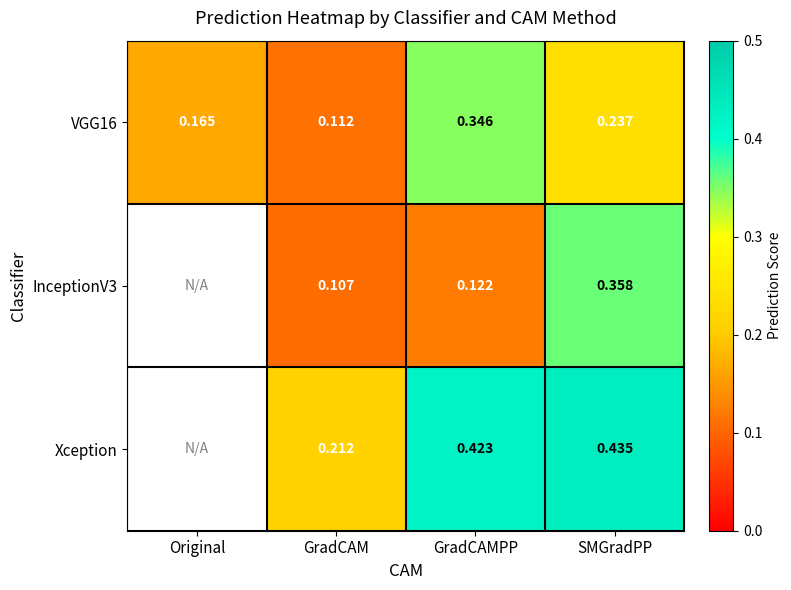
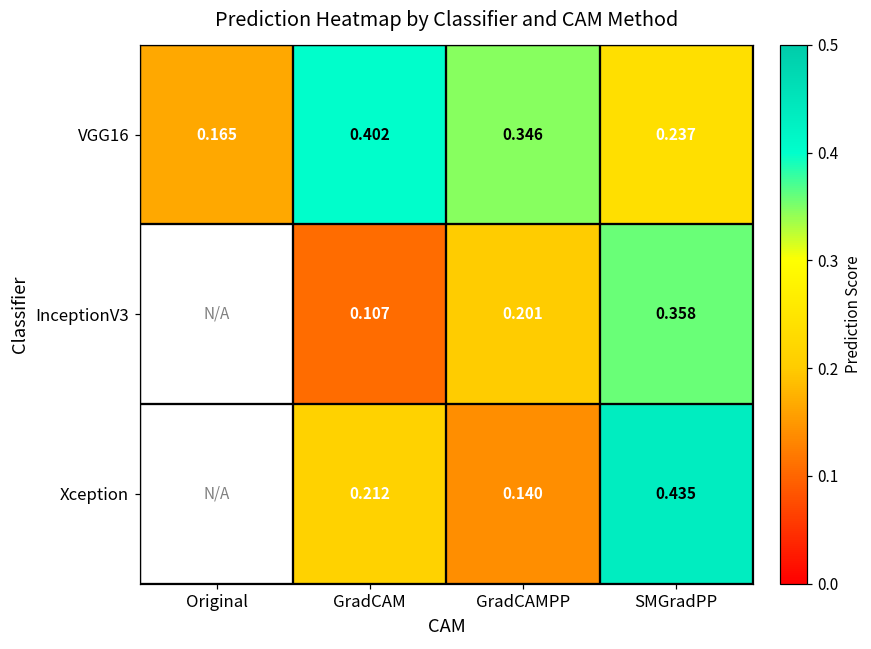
  {
    "VGG16": {
      "Original": 0.165,
-     "GradCAM": 0.112,
+     "GradCAM": 0.402,
      "GradCAMPP": 0.346,
      "SMGradPP": 0.237
    },
    "InceptionV3": {
      "GradCAM": 0.107,
-     "GradCAMPP": 0.122,
+     "GradCAMPP": 0.201,
      "SMGradPP": 0.358
    },
    "Xception": {
      "GradCAM": 0.212,
-     "GradCAMPP": 0.423,
+     "GradCAMPP": 0.140,
      "SMGradPP": 0.435
    }
  }
